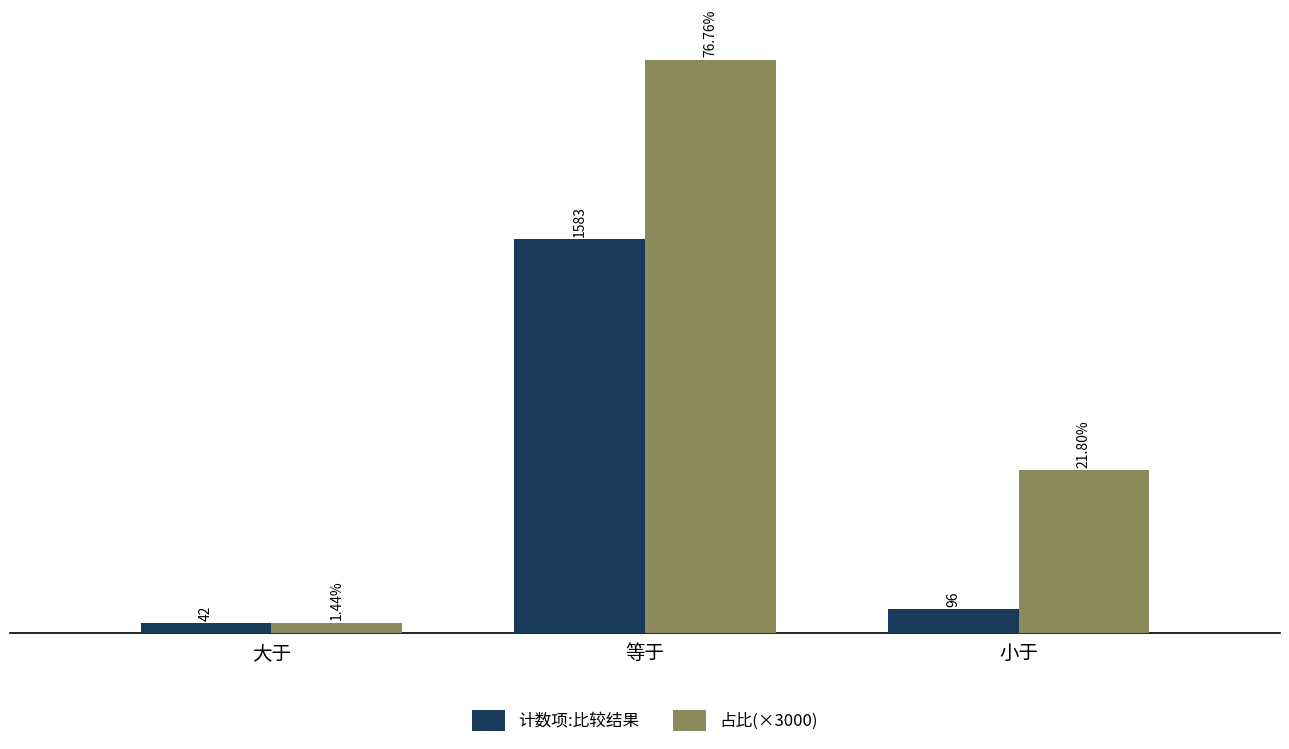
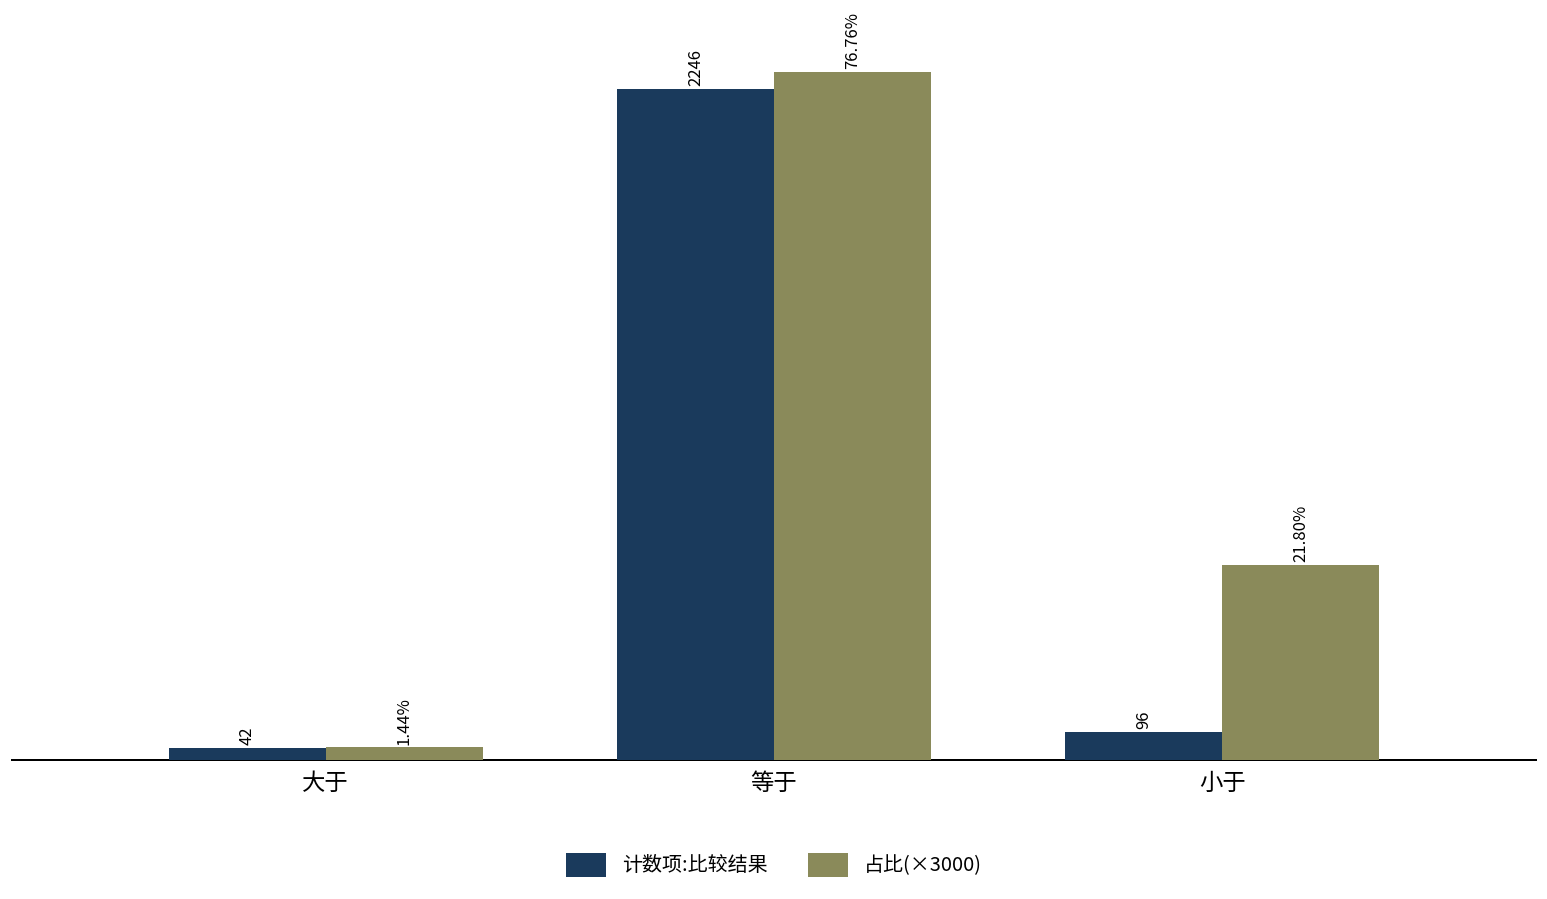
  {
    "计数项:比较结果": {
      "大于": 42,
-     "等于": 1583,
+     "等于": 2246,
      "小于": 96
    }
  }
